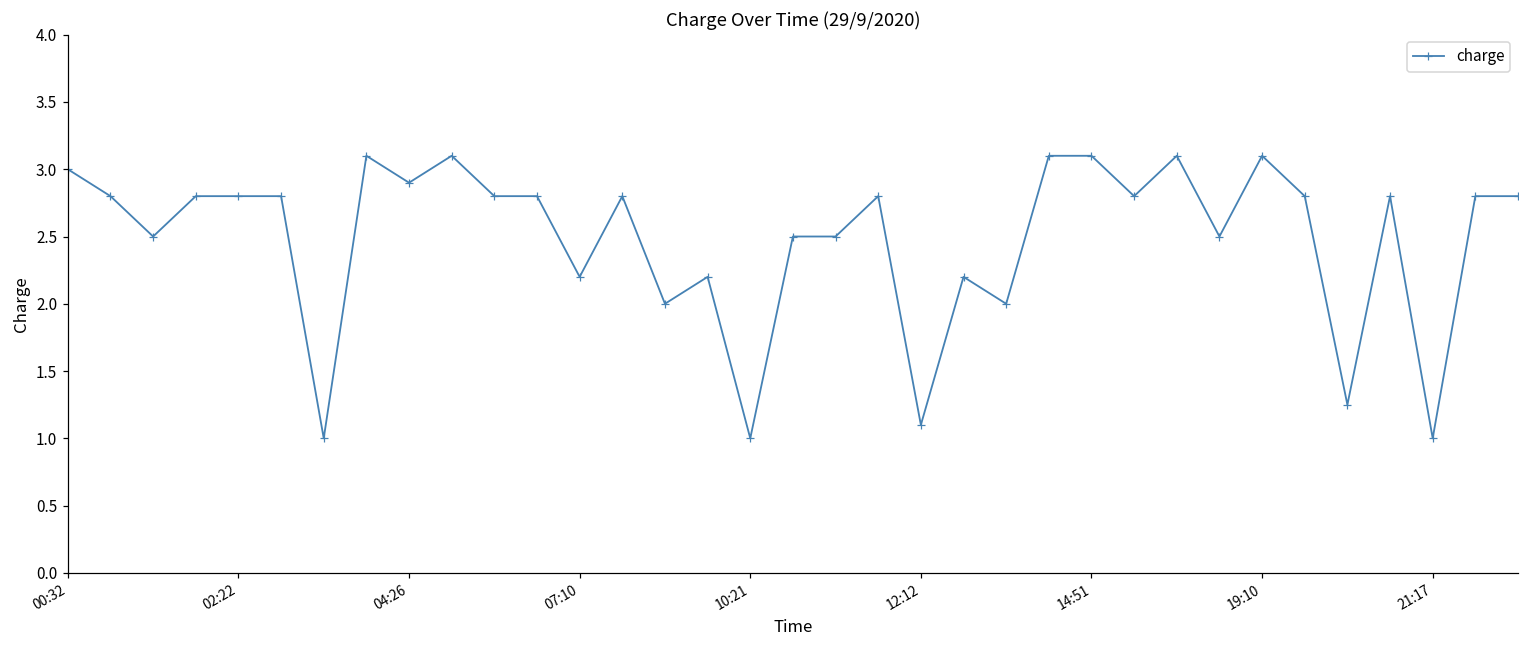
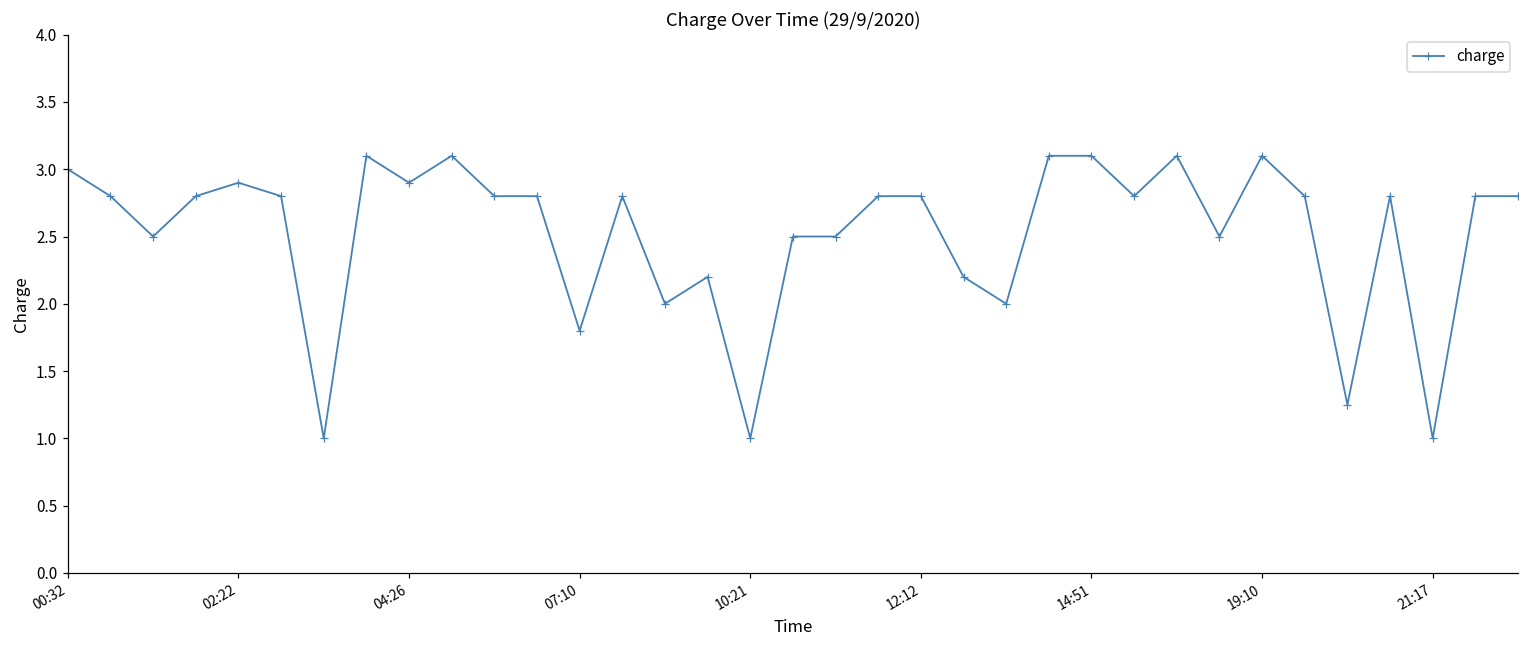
  {
    "00:32": 3.0,
-   "02:22": 2.8,
+   "02:22": 2.9,
    "04:26": 2.9,
-   "07:10": 2.2,
+   "07:10": 1.8,
    "10:21": 1.0,
-   "12:12": 1.1,
+   "12:12": 2.8,
    "14:51": 3.1,
    "19:10": 3.1,
    "21:17": 1.0
  }
